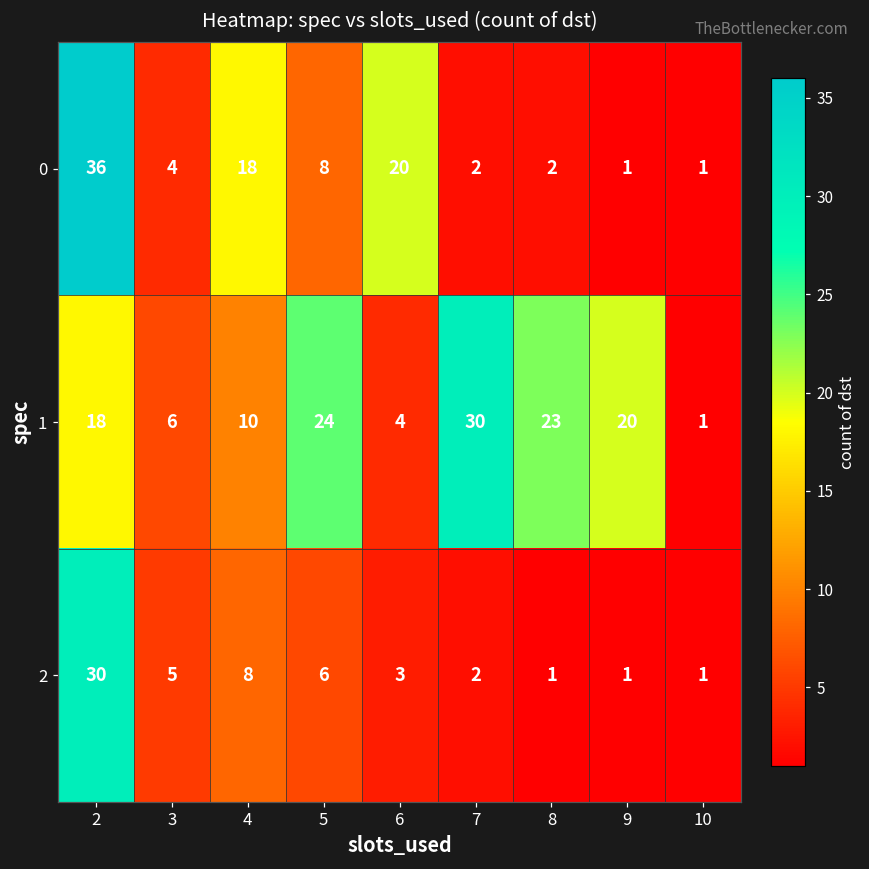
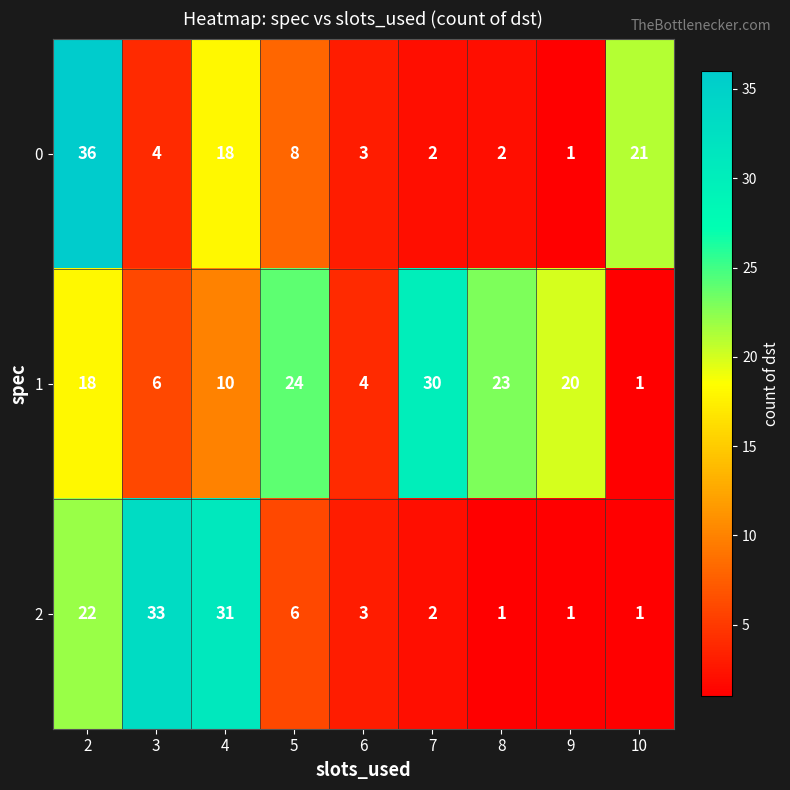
  {
    "0": {
      "2": 36,
      "3": 4,
      "4": 18,
      "5": 8,
-     "6": 20,
+     "6": 3,
      "7": 2,
      "8": 2,
      "9": 1,
-     "10": 1
+     "10": 21
    },
    "1": {
      "2": 18,
      "3": 6,
      "4": 10,
      "5": 24,
      "6": 4,
      "7": 30,
      "8": 23,
      "9": 20,
      "10": 1
    },
    "2": {
-     "2": 30,
-     "3": 5,
-     "4": 8,
+     "2": 22,
+     "3": 33,
+     "4": 31,
      "5": 6,
      "6": 3,
      "7": 2,
      "8": 1,
      "9": 1,
      "10": 1
    }
  }
